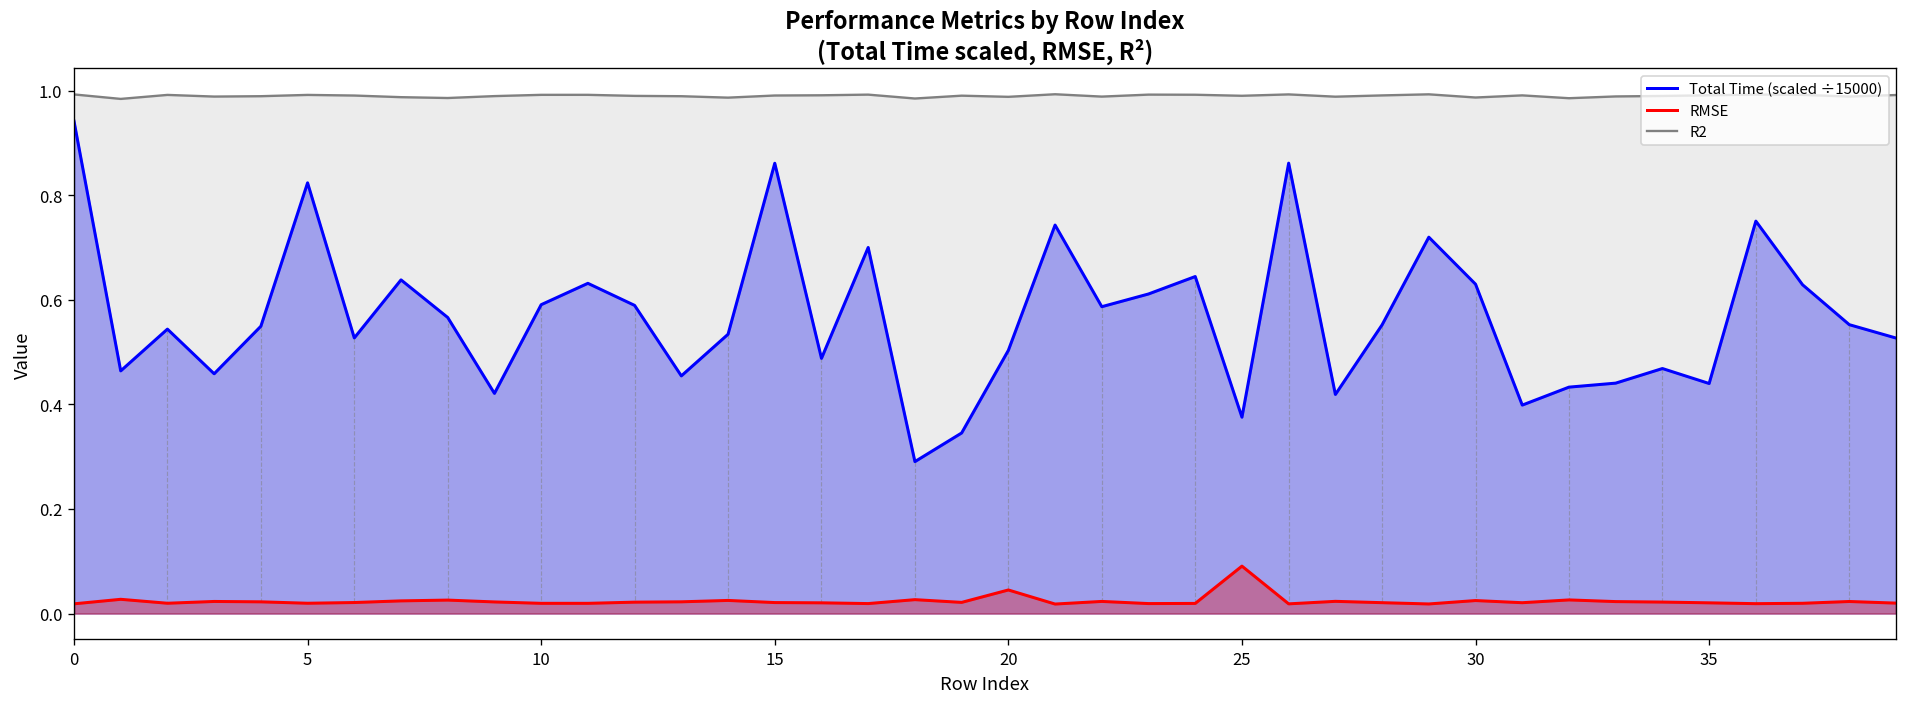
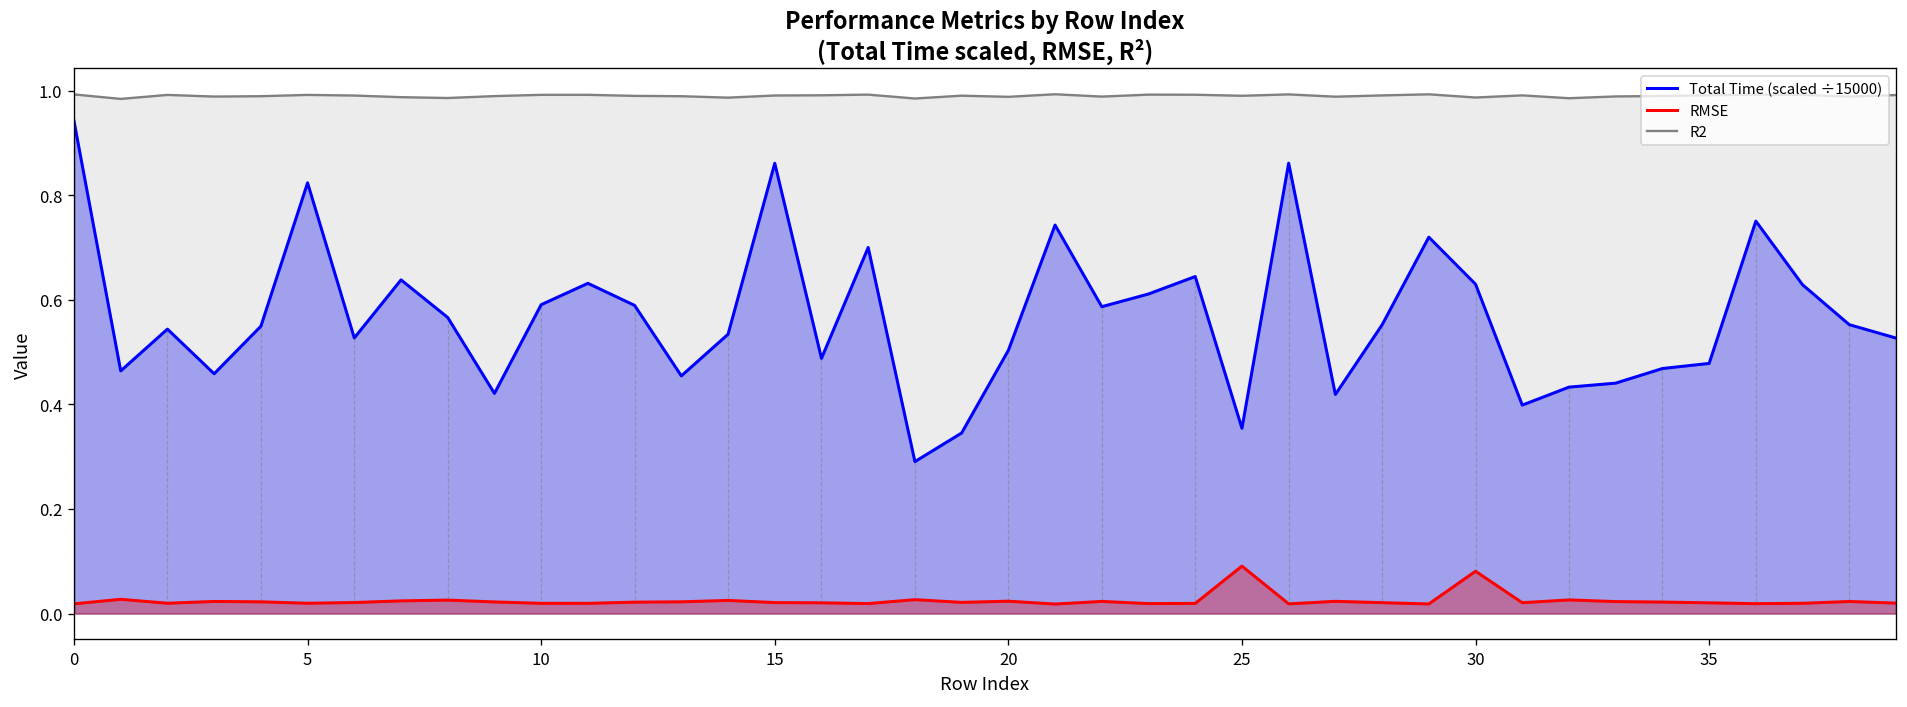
  {
    "Total Time (scaled ÷15000)": {
      "5": 0.82,
      "15": 0.86,
-     "25": 0.38,
-     "35": 0.44
+     "25": 0.35,
+     "35": 0.48
    },
    "RMSE": {
      "5": 0.02,
      "15": 0.02,
-     "20": 0.05,
+     "20": 0.02,
      "25": 0.09,
-     "30": 0.02,
+     "30": 0.08,
      "35": 0.02
    }
  }
